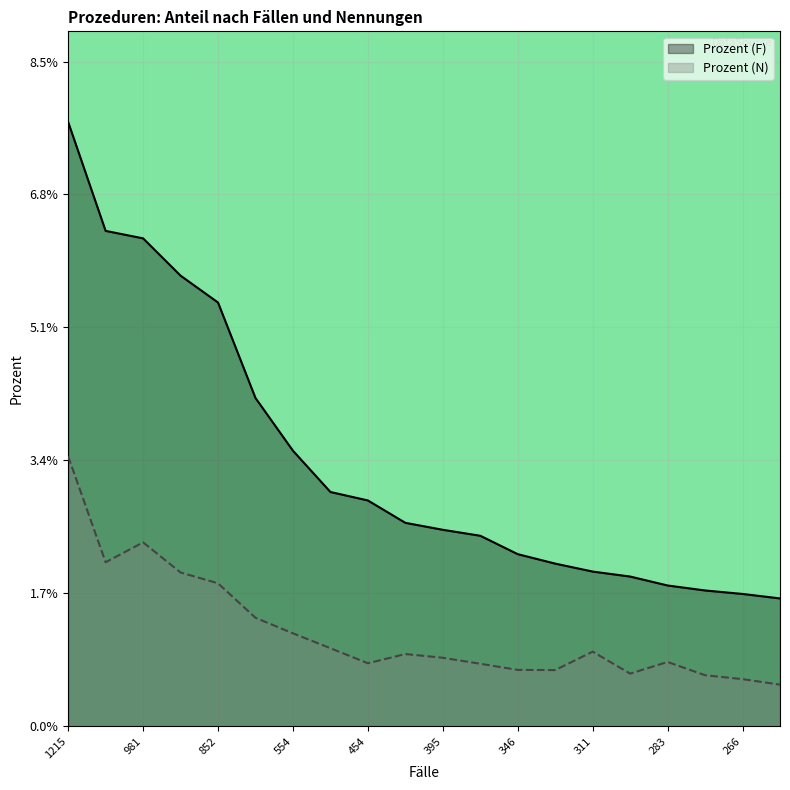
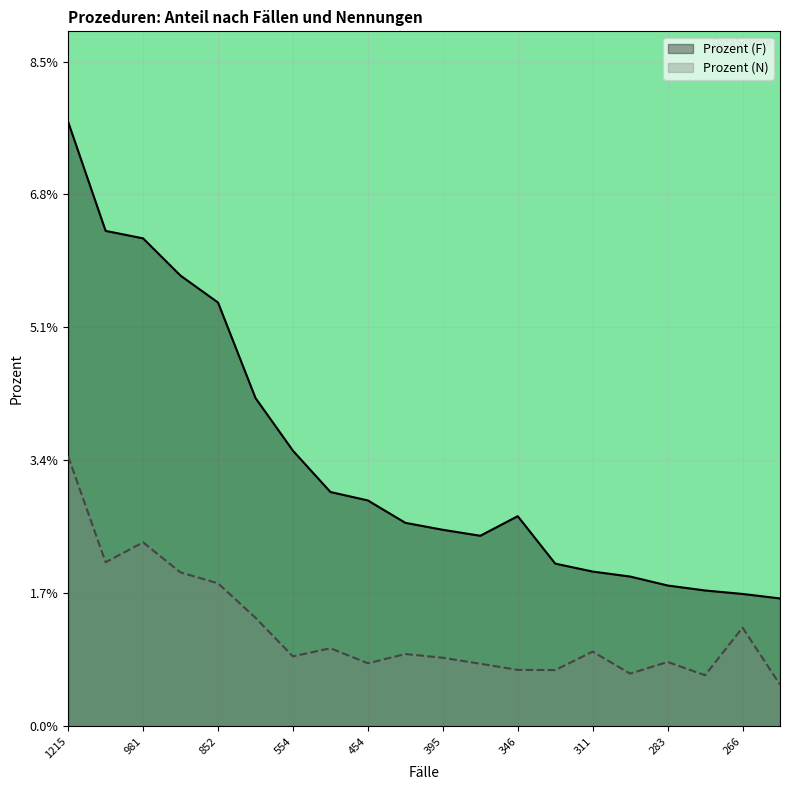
  {
    "Prozent (F)": {
      "1215": "7.8%",
      "981": "6.3%",
      "852": "5.4%",
      "554": "3.5%",
      "454": "2.9%",
      "395": "2.5%",
-     "346": "2.2%",
+     "346": "2.7%",
      "311": "2.0%",
      "283": "1.8%",
      "266": "1.7%"
    },
    "Prozent (N)": {
      "1215": "3.5%",
      "981": "2.4%",
      "852": "1.8%",
-     "554": "1.2%",
+     "554": "0.9%",
      "454": "0.8%",
      "395": "0.9%",
      "346": "0.7%",
      "311": "1.0%",
      "283": "0.8%",
-     "266": "0.6%"
+     "266": "1.3%"
    }
  }
